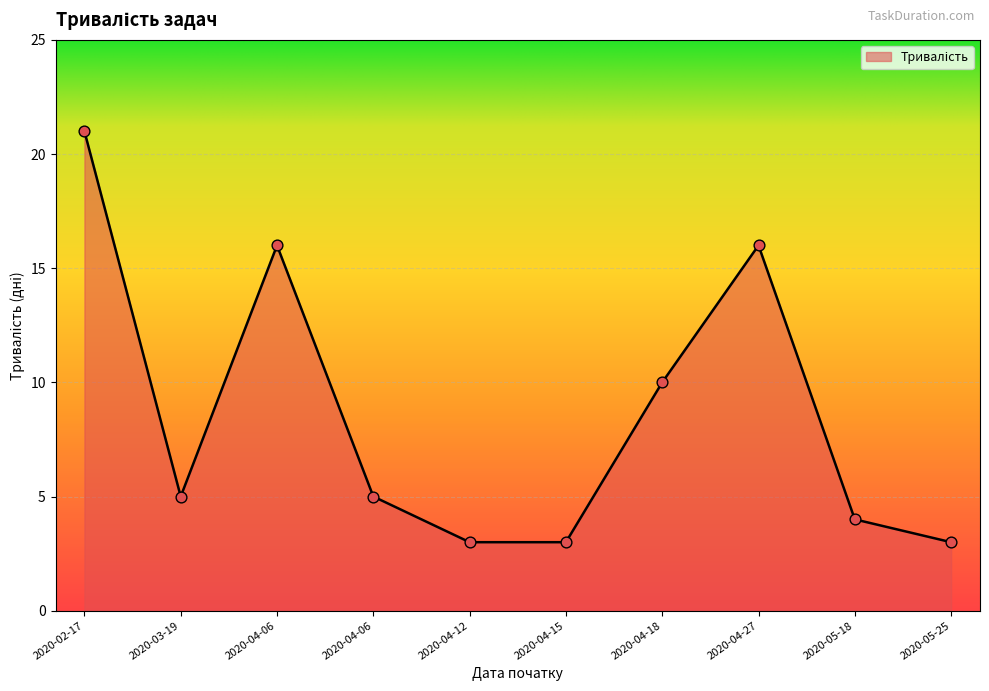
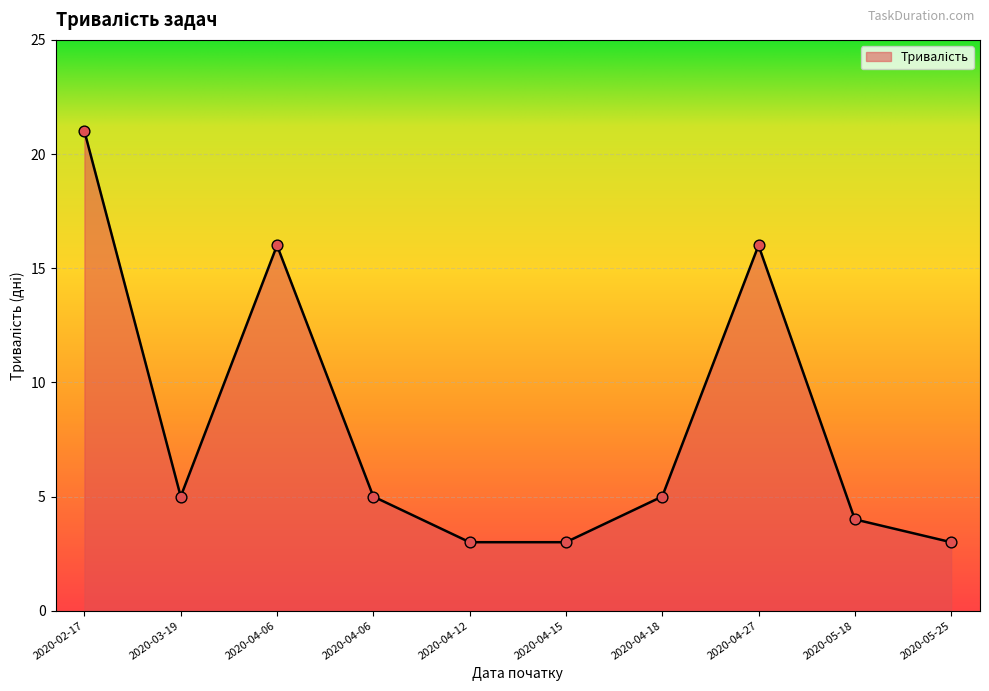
  {
    "2020-02-17": 21,
    "2020-03-19": 5,
    "2020-04-12": 3,
    "2020-04-15": 3,
-   "2020-04-18": 10,
+   "2020-04-18": 5,
    "2020-04-27": 16,
    "2020-05-18": 4,
    "2020-05-25": 3
  }
